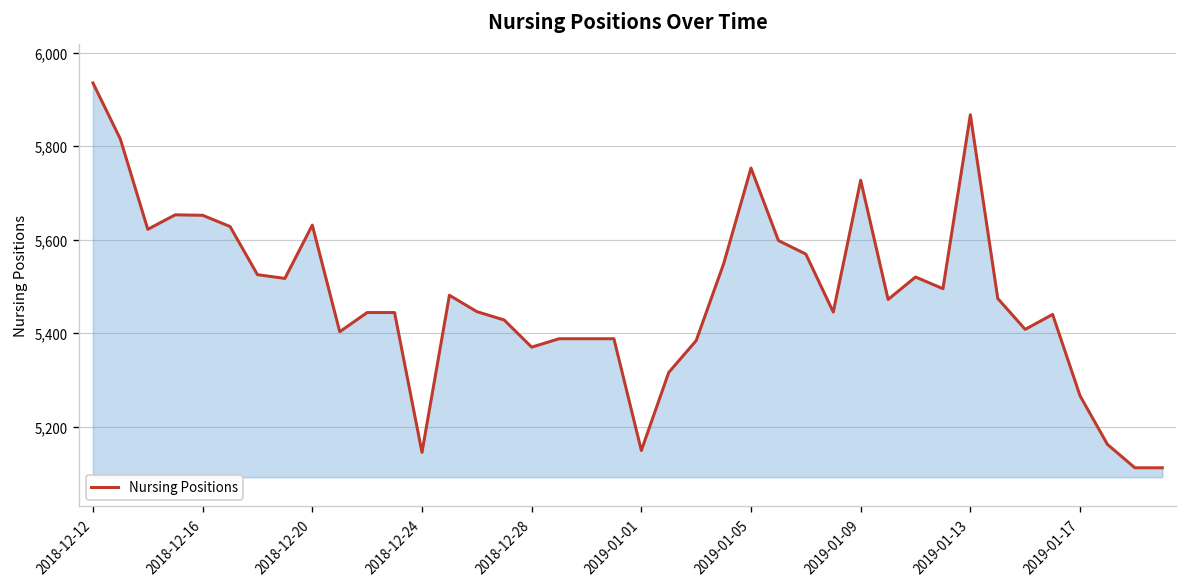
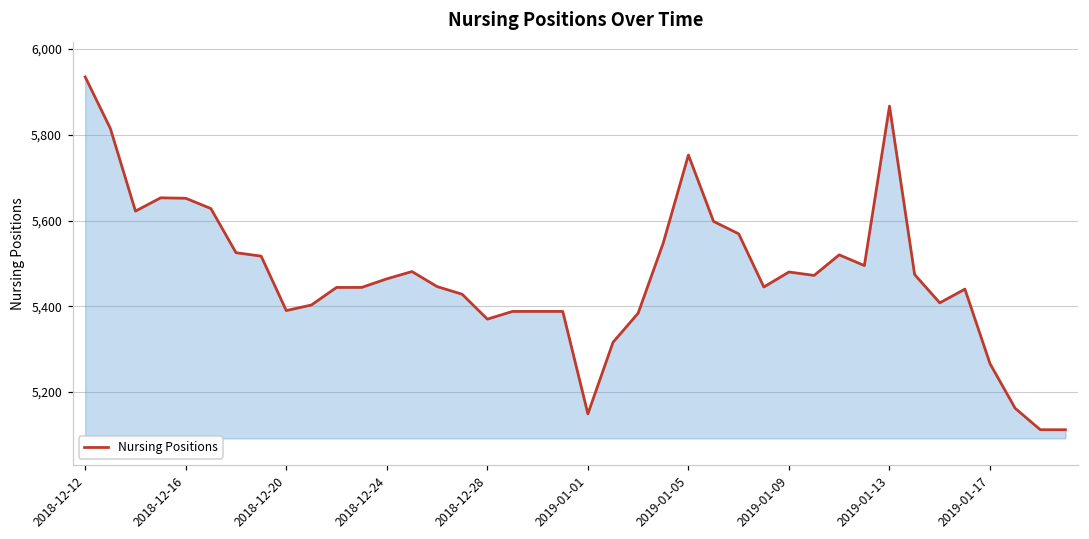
  {
    "2018-12-12": "5,940",
    "2018-12-16": "5,650",
-   "2018-12-20": "5,630",
-   "2018-12-24": "5,150",
+   "2018-12-20": "5,390",
+   "2018-12-24": "5,460",
    "2018-12-28": "5,370",
    "2019-01-01": "5,150",
    "2019-01-05": "5,750",
-   "2019-01-09": "5,730",
+   "2019-01-09": "5,480",
    "2019-01-13": "5,870",
    "2019-01-17": "5,270"
  }
